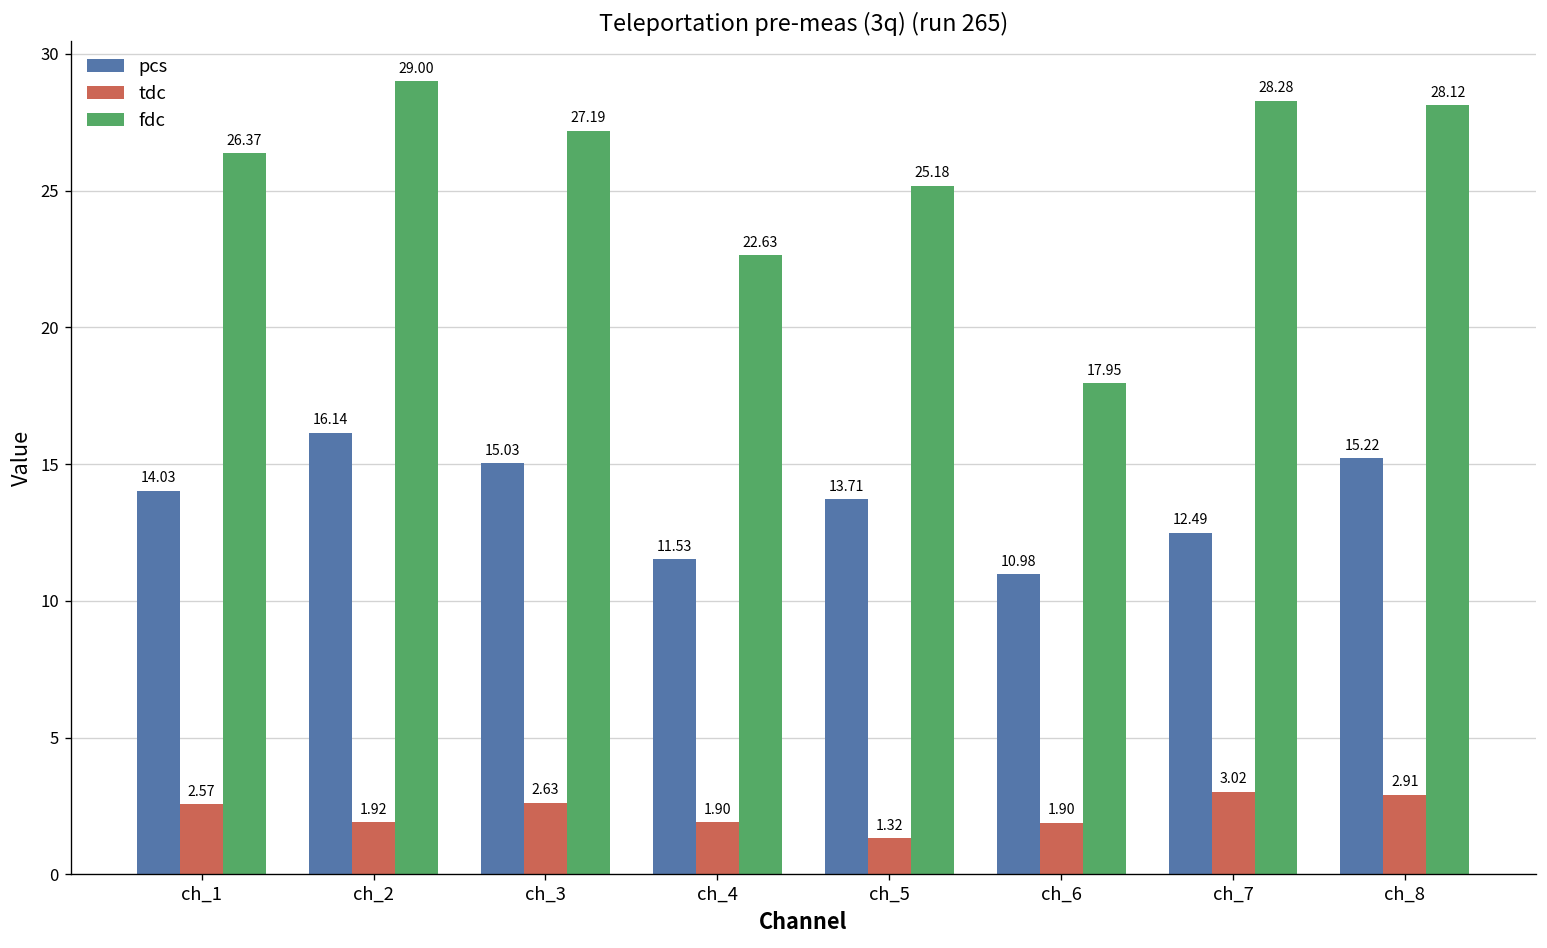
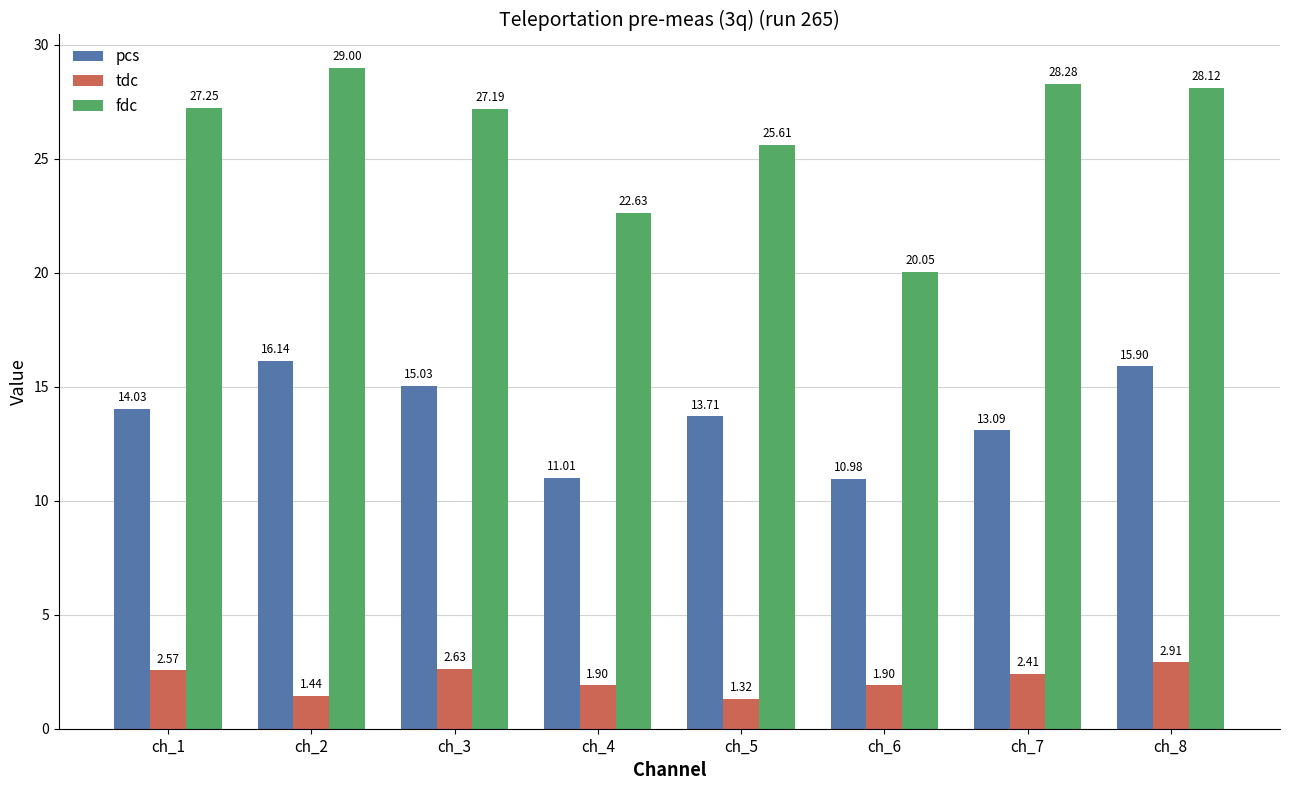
  {
    "pcs": {
      "ch_1": 14.03,
      "ch_2": 16.14,
      "ch_3": 15.03,
-     "ch_4": 11.53,
+     "ch_4": 11.01,
      "ch_5": 13.71,
      "ch_6": 10.98,
-     "ch_7": 12.49,
-     "ch_8": 15.22
+     "ch_7": 13.09,
+     "ch_8": 15.90
    },
    "tdc": {
      "ch_1": 2.57,
-     "ch_2": 1.92,
+     "ch_2": 1.44,
      "ch_3": 2.63,
      "ch_4": 1.90,
      "ch_5": 1.32,
      "ch_6": 1.90,
-     "ch_7": 3.02,
+     "ch_7": 2.41,
      "ch_8": 2.91
    },
    "fdc": {
-     "ch_1": 26.37,
+     "ch_1": 27.25,
      "ch_2": 29.00,
      "ch_3": 27.19,
      "ch_4": 22.63,
-     "ch_5": 25.18,
-     "ch_6": 17.95,
+     "ch_5": 25.61,
+     "ch_6": 20.05,
      "ch_7": 28.28,
      "ch_8": 28.12
    }
  }
